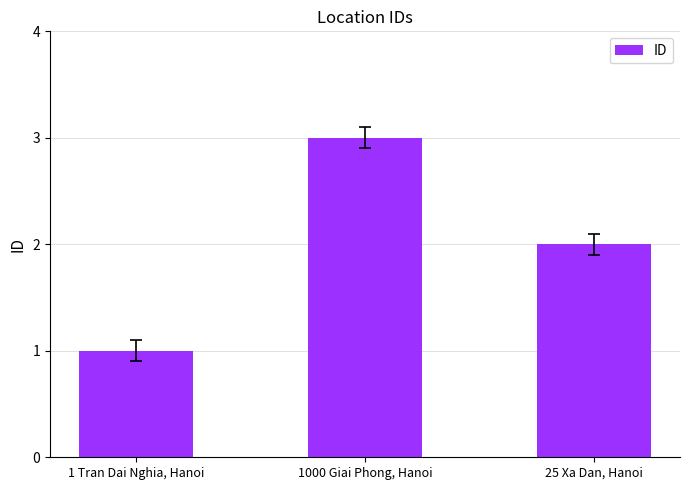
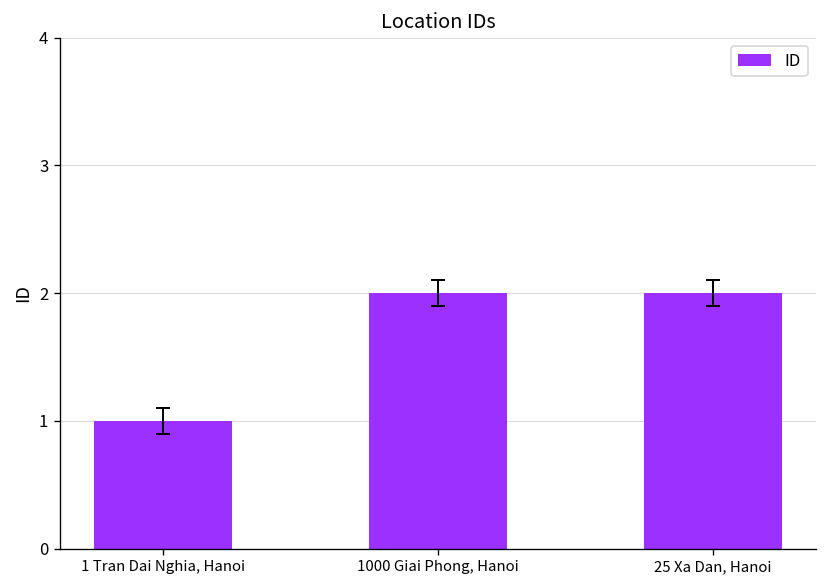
  {
    "ID": {
      "1 Tran Dai Nghia, Hanoi": 1,
-     "1000 Giai Phong, Hanoi": 3,
+     "1000 Giai Phong, Hanoi": 2,
      "25 Xa Dan, Hanoi": 2
    }
  }
